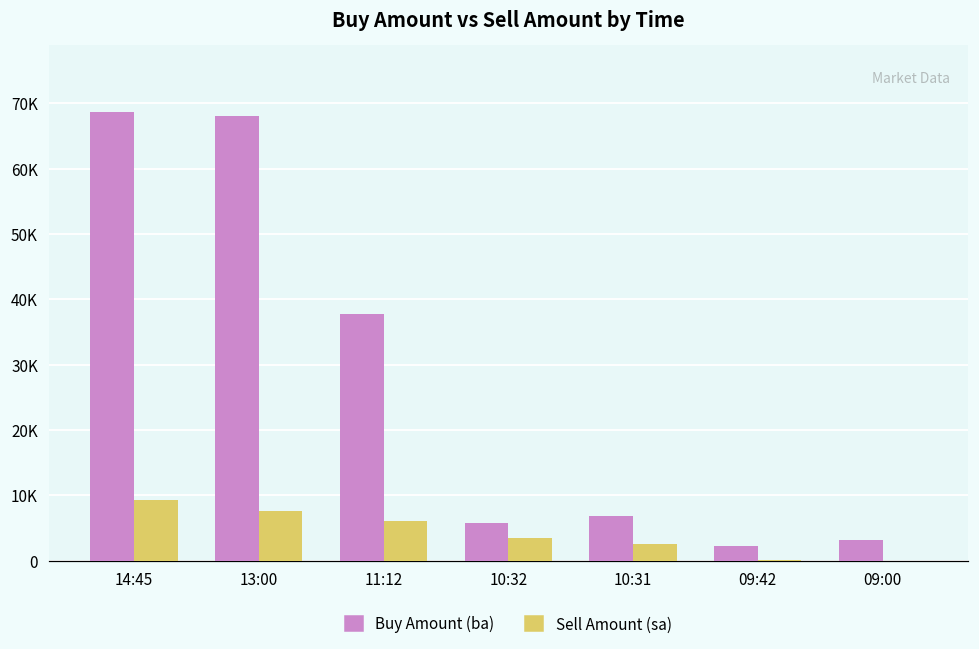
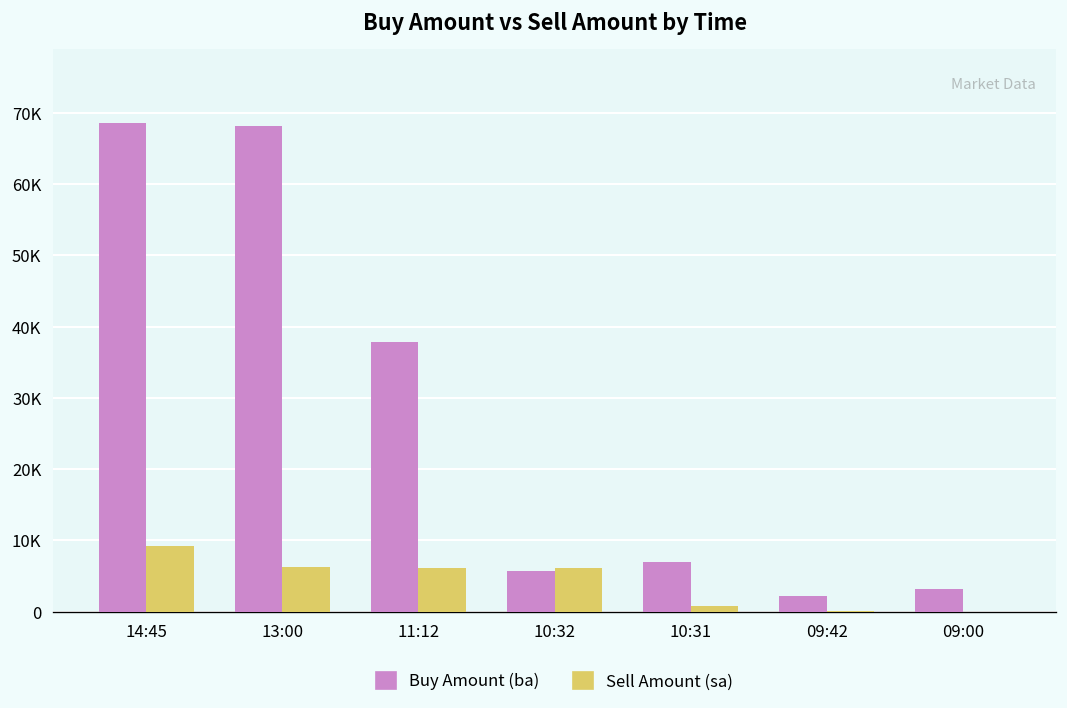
  {
    "Buy Amount (ba)": {
      "14:45": 69000,
      "13:00": 68000,
      "11:12": 38000,
      "10:32": 6000,
      "10:31": 7000,
      "09:42": 2000,
      "09:00": 3000
    },
    "Sell Amount (sa)": {
      "14:45": 9000,
-     "13:00": 8000,
+     "13:00": 6000,
      "11:12": 6000,
-     "10:32": 3000,
-     "10:31": 3000,
+     "10:32": 6000,
+     "10:31": 1000,
      "09:00": 0
    }
  }
